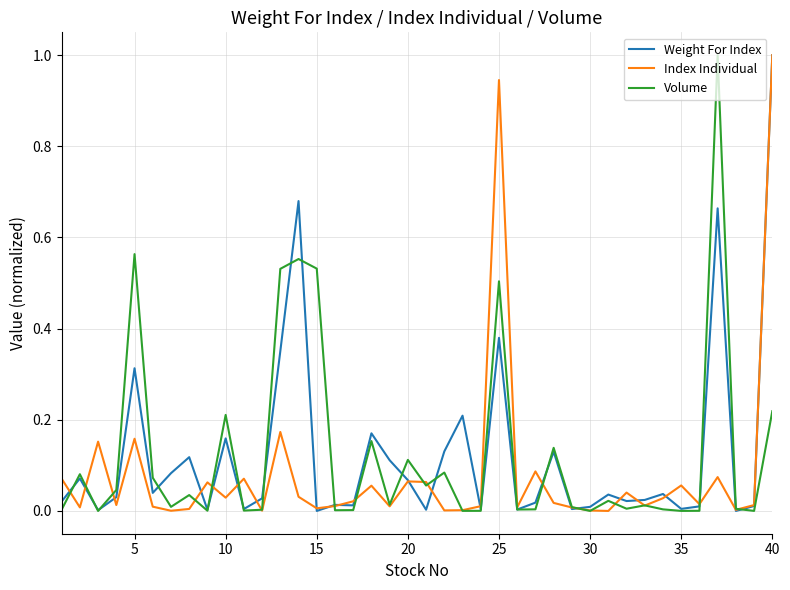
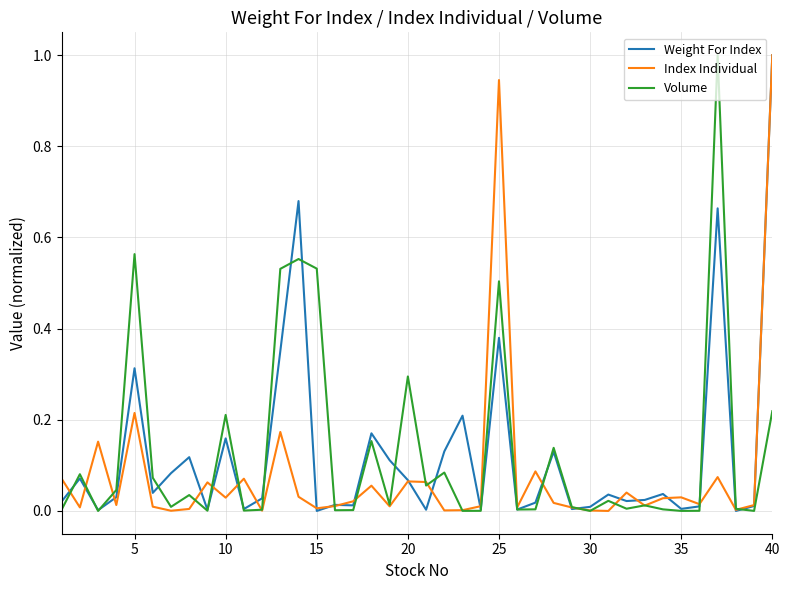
  {
    "Weight For Index": {
      "5": 0.31,
      "10": 0.16,
      "15": 0.00,
      "25": 0.38,
      "30": 0.01
    },
    "Index Individual": {
-     "5": 0.16,
+     "5": 0.21,
      "10": 0.03,
      "15": 0.01,
      "25": 0.95,
-     "35": 0.06
+     "35": 0.03
    },
    "Volume": {
      "5": 0.56,
      "10": 0.21,
      "15": 0.53,
-     "20": 0.11,
+     "20": 0.30,
      "25": 0.50,
      "40": 0.22
    }
  }
